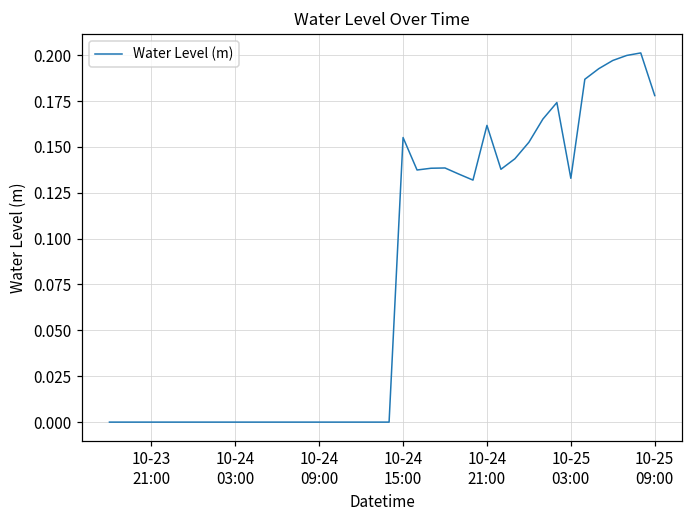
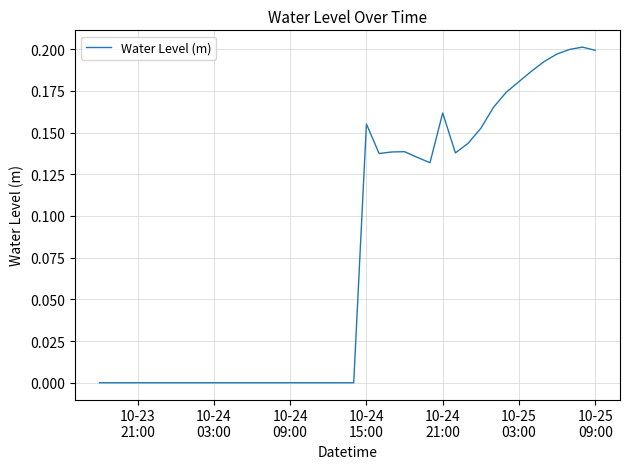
  {
    "10-23 21:00": 0.000,
    "10-24 03:00": 0.000,
    "10-24 09:00": 0.000,
    "10-24 15:00": 0.155,
    "10-24 21:00": 0.162,
-   "10-25 03:00": 0.133,
-   "10-25 09:00": 0.178
+   "10-25 03:00": 0.180,
+   "10-25 09:00": 0.199
  }
